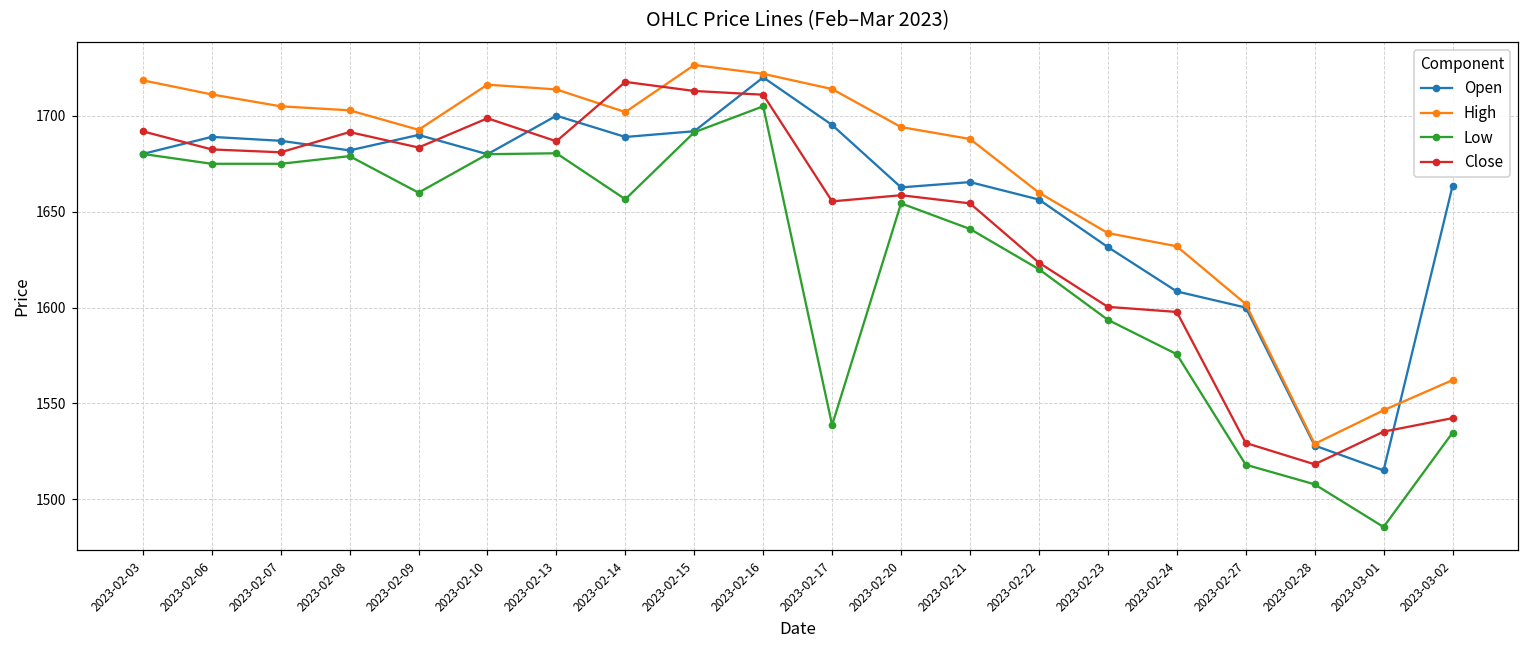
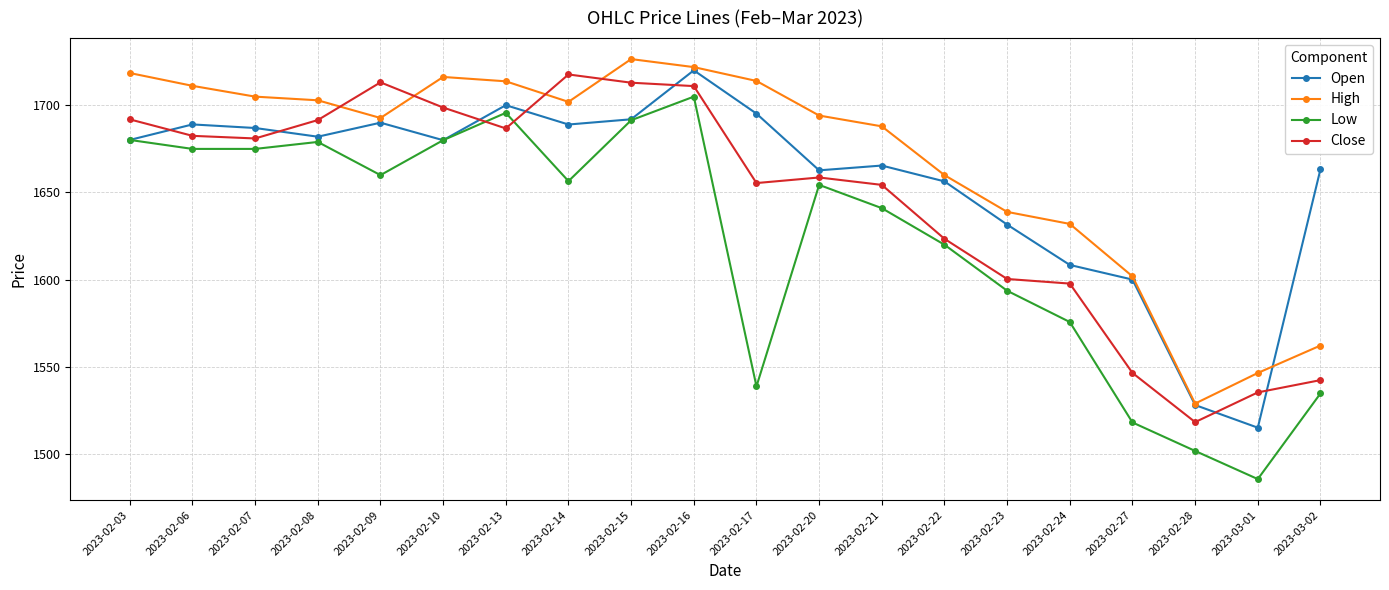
  {
    "Open": {
      "2023-02-06": 1689,
      "2023-02-07": 1687,
      "2023-02-08": 1682,
      "2023-02-09": 1690,
      "2023-02-13": 1700,
      "2023-02-14": 1689,
      "2023-02-16": 1720,
      "2023-02-17": 1695,
      "2023-02-20": 1663,
      "2023-02-21": 1665,
      "2023-02-22": 1656,
      "2023-02-23": 1632,
      "2023-02-24": 1608,
      "2023-02-27": 1600,
      "2023-03-01": 1515,
      "2023-03-02": 1663
    },
    "High": {
      "2023-02-03": 1719,
      "2023-02-06": 1711,
      "2023-02-07": 1705,
      "2023-02-08": 1703,
      "2023-02-09": 1693,
      "2023-02-10": 1716,
      "2023-02-13": 1714,
      "2023-02-14": 1702,
      "2023-02-15": 1727,
      "2023-02-16": 1722,
      "2023-02-17": 1714,
      "2023-02-20": 1694,
      "2023-02-21": 1688,
      "2023-02-22": 1660,
      "2023-02-23": 1639,
      "2023-02-24": 1632,
      "2023-02-27": 1602,
      "2023-03-01": 1546,
      "2023-03-02": 1562
    },
    "Low": {
      "2023-02-06": 1675,
      "2023-02-07": 1675,
      "2023-02-08": 1679,
      "2023-02-09": 1660,
-     "2023-02-13": 1681,
+     "2023-02-13": 1696,
      "2023-02-14": 1657,
      "2023-02-16": 1705,
      "2023-02-17": 1539,
      "2023-02-20": 1654,
      "2023-02-21": 1641,
      "2023-02-22": 1620,
      "2023-02-23": 1594,
      "2023-02-24": 1576,
      "2023-02-27": 1518,
-     "2023-02-28": 1508,
+     "2023-02-28": 1502,
      "2023-03-01": 1486,
      "2023-03-02": 1535
    },
    "Close": {
      "2023-02-03": 1692,
      "2023-02-06": 1683,
      "2023-02-07": 1681,
      "2023-02-08": 1692,
-     "2023-02-09": 1684,
+     "2023-02-09": 1713,
      "2023-02-10": 1699,
      "2023-02-13": 1687,
      "2023-02-14": 1718,
      "2023-02-15": 1713,
      "2023-02-16": 1711,
      "2023-02-17": 1655,
      "2023-02-20": 1659,
      "2023-02-21": 1654,
      "2023-02-22": 1623,
      "2023-02-23": 1600,
      "2023-02-24": 1598,
-     "2023-02-27": 1529,
+     "2023-02-27": 1546,
      "2023-02-28": 1518,
      "2023-03-01": 1535,
      "2023-03-02": 1542
    }
  }
